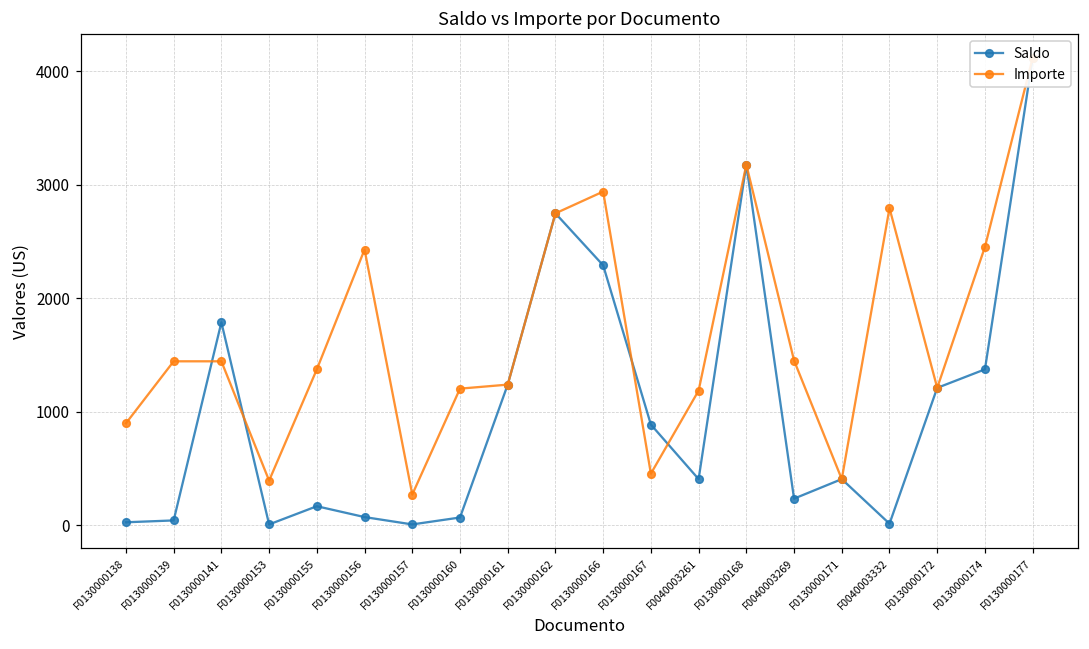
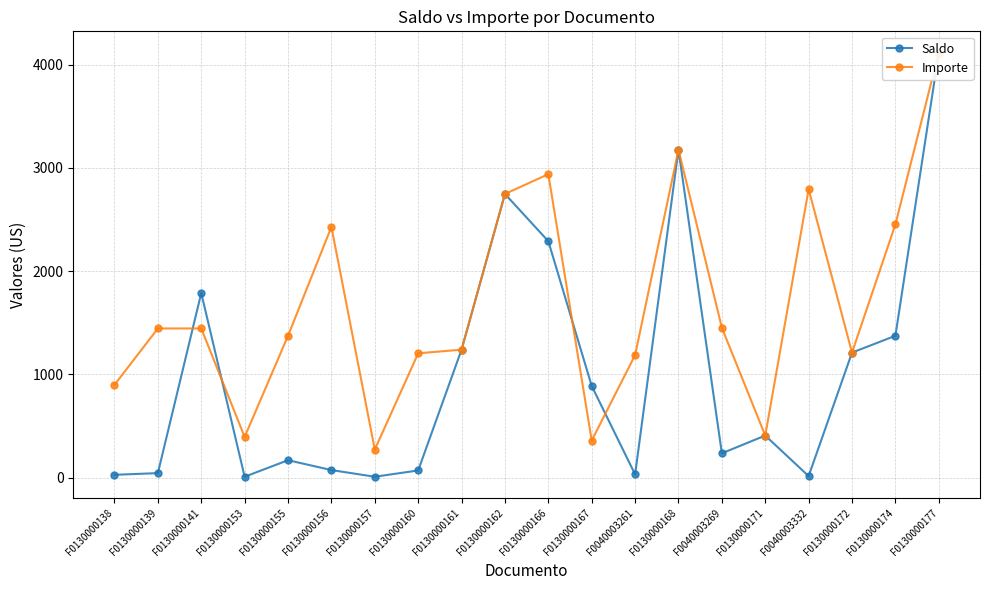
  {
    "Saldo": {
      "F0130000138": 30,
      "F0130000139": 40,
      "F0130000141": 1790,
      "F0130000153": 10,
      "F0130000155": 170,
      "F0130000156": 70,
      "F0130000157": 10,
      "F0130000160": 70,
      "F0130000166": 2290,
      "F0130000167": 890,
-     "F0040003261": 410,
+     "F0040003261": 30,
      "F0040003269": 240,
      "F0040003332": 10,
      "F0130000174": 1370
    },
    "Importe": {
      "F0130000138": 900,
      "F0130000139": 1440,
      "F0130000141": 1440,
      "F0130000153": 390,
      "F0130000155": 1370,
      "F0130000156": 2430,
      "F0130000157": 270,
      "F0130000160": 1200,
      "F0130000166": 2940,
-     "F0130000167": 460,
+     "F0130000167": 360,
      "F0040003261": 1190,
      "F0040003269": 1450,
      "F0040003332": 2790,
      "F0130000174": 2450
    }
  }
